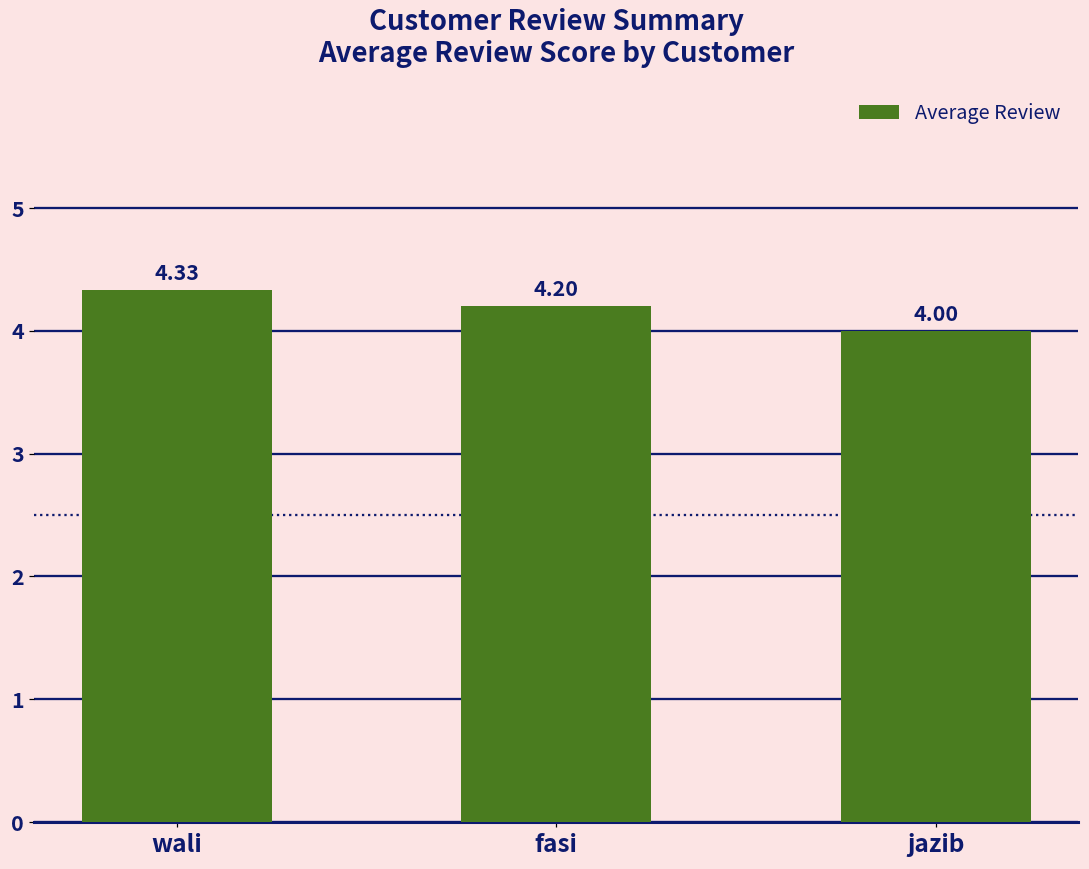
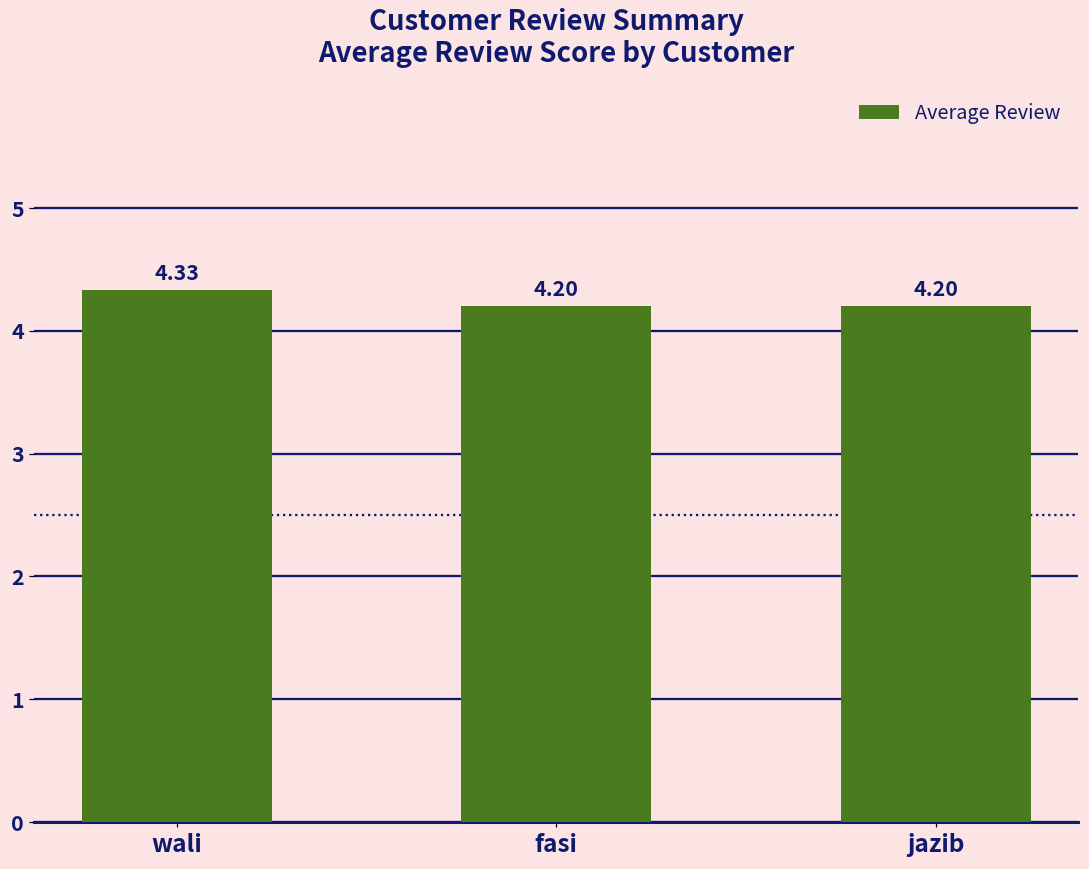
  {
    "wali": 4.33,
    "fasi": 4.20,
-   "jazib": 4.00
+   "jazib": 4.20
  }
